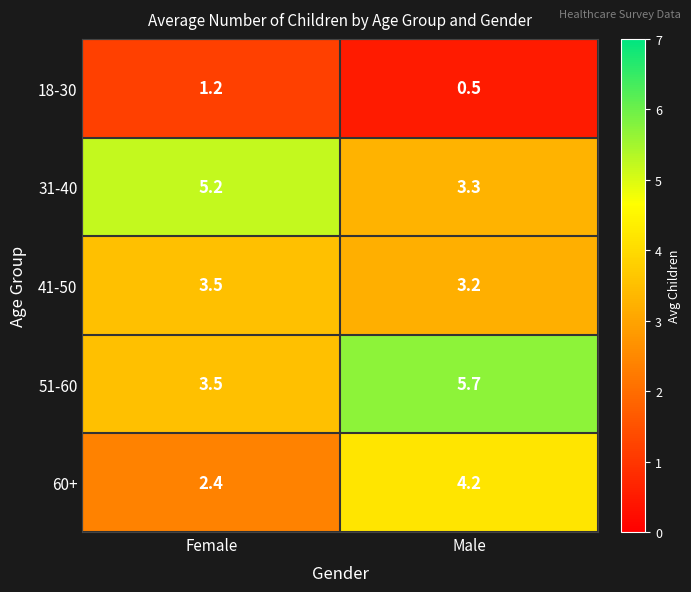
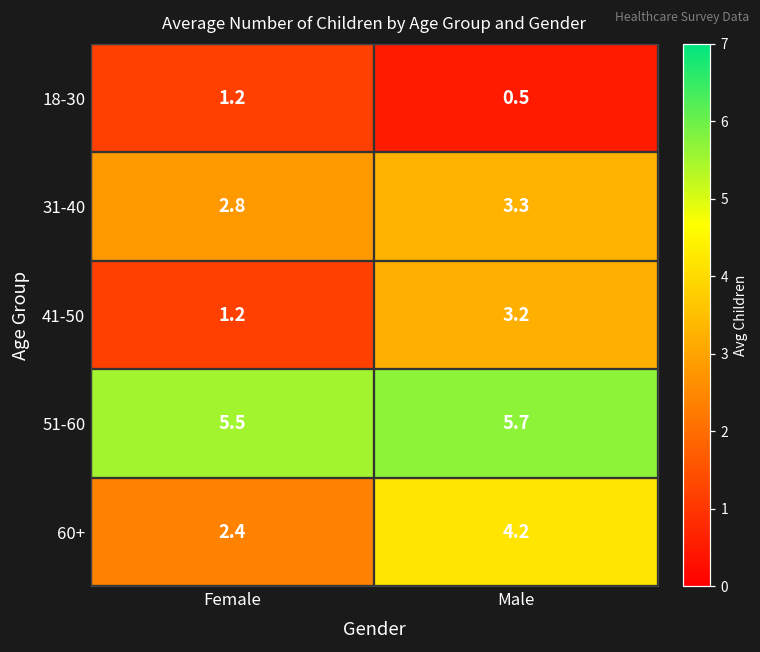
  {
    "18-30": {
      "Female": 1.2,
      "Male": 0.5
    },
    "31-40": {
-     "Female": 5.2,
+     "Female": 2.8,
      "Male": 3.3
    },
    "41-50": {
-     "Female": 3.5,
+     "Female": 1.2,
      "Male": 3.2
    },
    "51-60": {
-     "Female": 3.5,
+     "Female": 5.5,
      "Male": 5.7
    },
    "60+": {
      "Female": 2.4,
      "Male": 4.2
    }
  }
